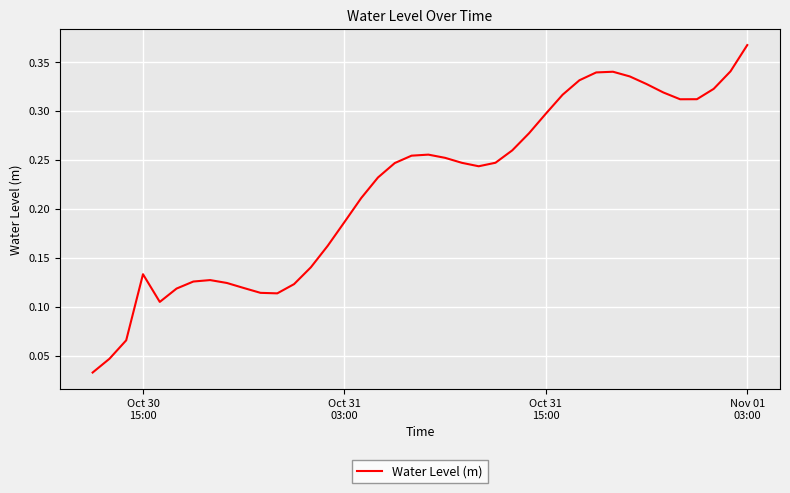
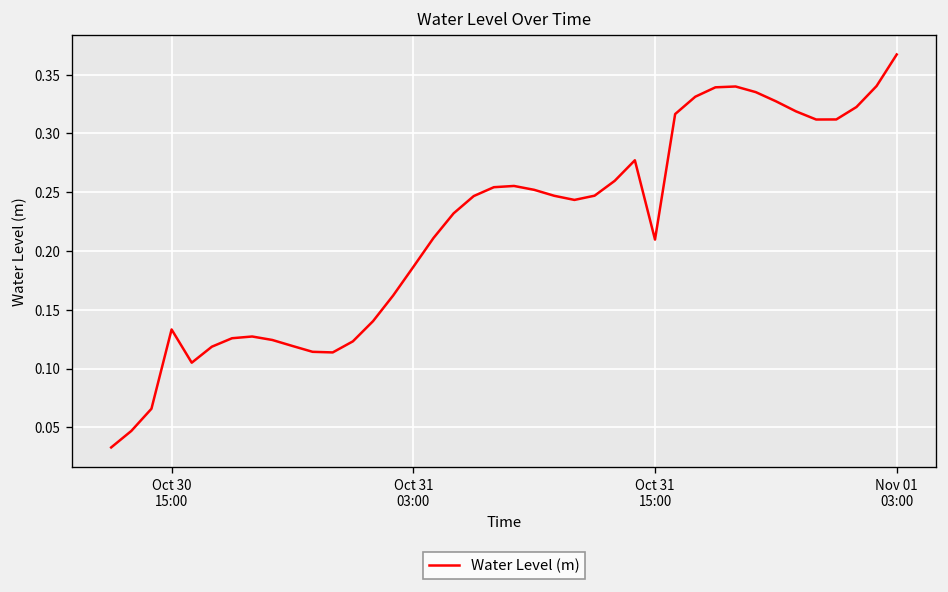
  {
    "Oct 30 15:00": 0.13,
    "Oct 31 03:00": 0.19,
-   "Oct 31 15:00": 0.30,
+   "Oct 31 15:00": 0.21,
    "Nov 01 03:00": 0.37
  }
